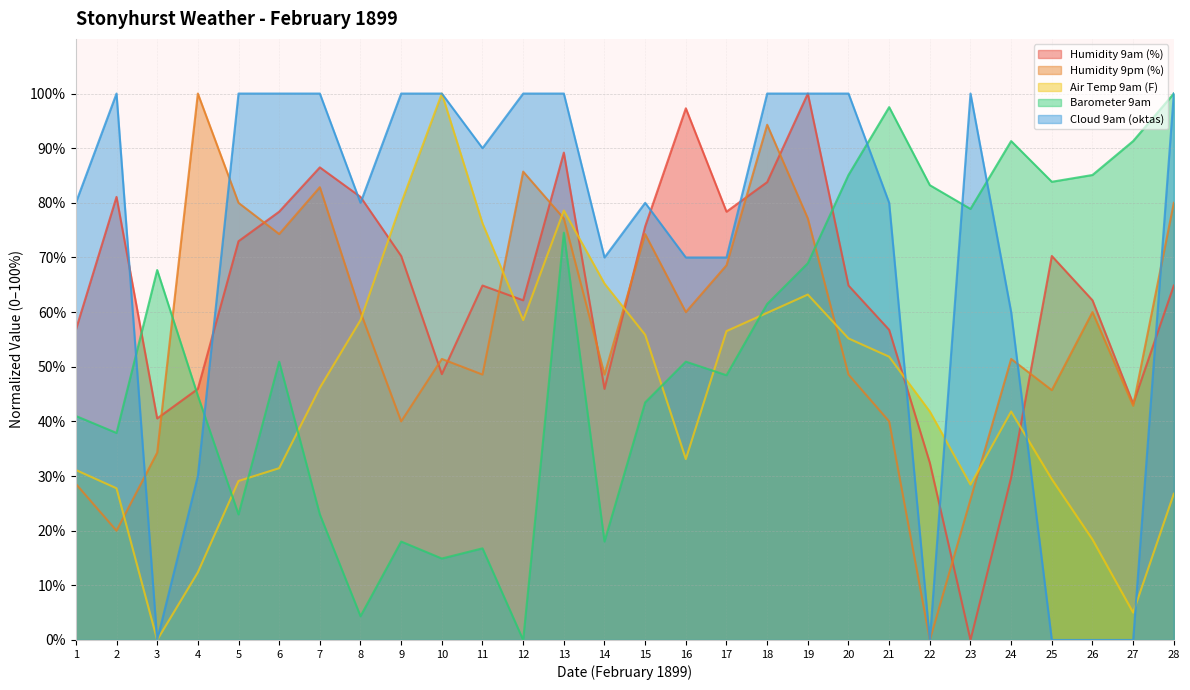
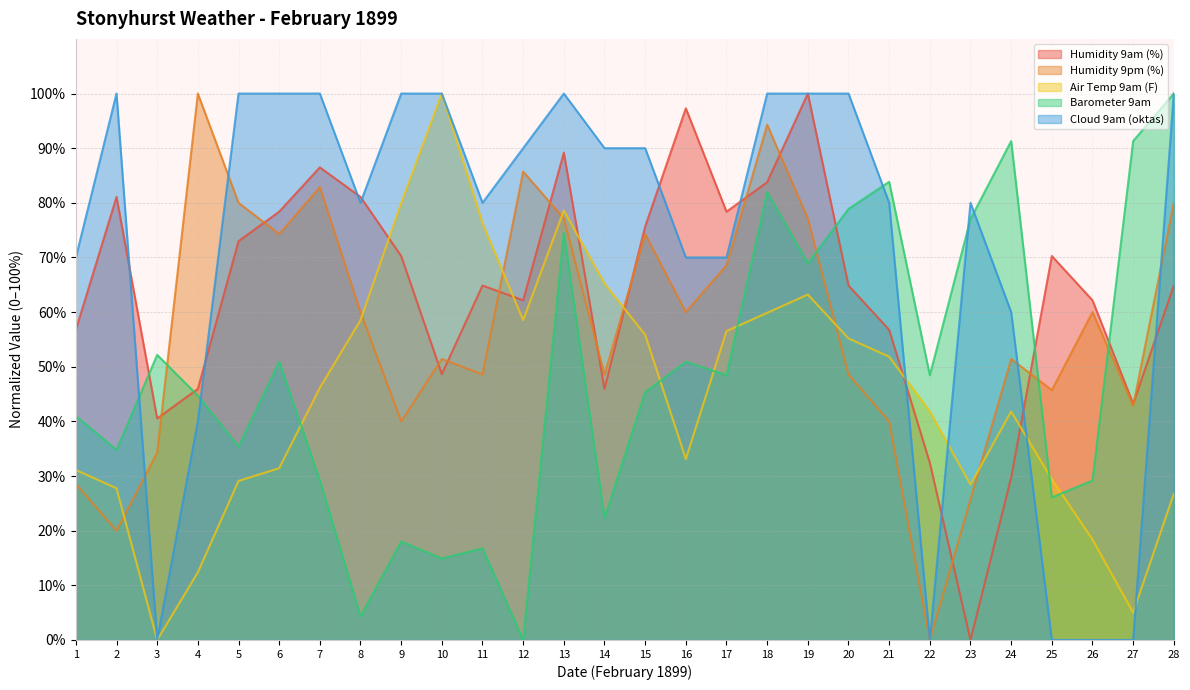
  {
    "Barometer 9am": {
      "1": "41%",
-     "2": "38%",
-     "3": "68%",
+     "2": "35%",
+     "3": "52%",
      "4": "45%",
-     "5": "23%",
+     "5": "35%",
      "6": "51%",
-     "7": "23%",
+     "7": "29%",
      "8": "4%",
      "9": "18%",
      "10": "15%",
      "11": "17%",
      "12": "0%",
      "13": "75%",
-     "14": "18%",
-     "15": "43%",
+     "14": "22%",
+     "15": "45%",
      "16": "51%",
      "17": "48%",
-     "18": "61%",
+     "18": "82%",
      "19": "69%",
-     "20": "85%",
-     "21": "98%",
-     "22": "83%",
-     "23": "79%",
+     "20": "79%",
+     "21": "84%",
+     "22": "48%",
+     "23": "77%",
      "24": "91%",
-     "25": "84%",
-     "26": "85%",
+     "25": "26%",
+     "26": "29%",
      "27": "91%"
    },
    "Cloud 9am (oktas)": {
-     "1": "80%",
+     "1": "70%",
      "2": "100%",
-     "4": "30%",
+     "4": "40%",
      "5": "100%",
      "6": "100%",
      "7": "100%",
      "8": "80%",
      "9": "100%",
-     "11": "90%",
-     "12": "100%",
+     "11": "80%",
+     "12": "90%",
      "13": "100%",
-     "14": "70%",
-     "15": "80%",
+     "14": "90%",
+     "15": "90%",
      "16": "70%",
      "17": "70%",
      "18": "100%",
      "20": "100%",
      "21": "80%",
-     "23": "100%",
+     "23": "80%",
      "24": "60%",
      "25": "0%",
      "26": "0%",
      "27": "0%"
    }
  }
